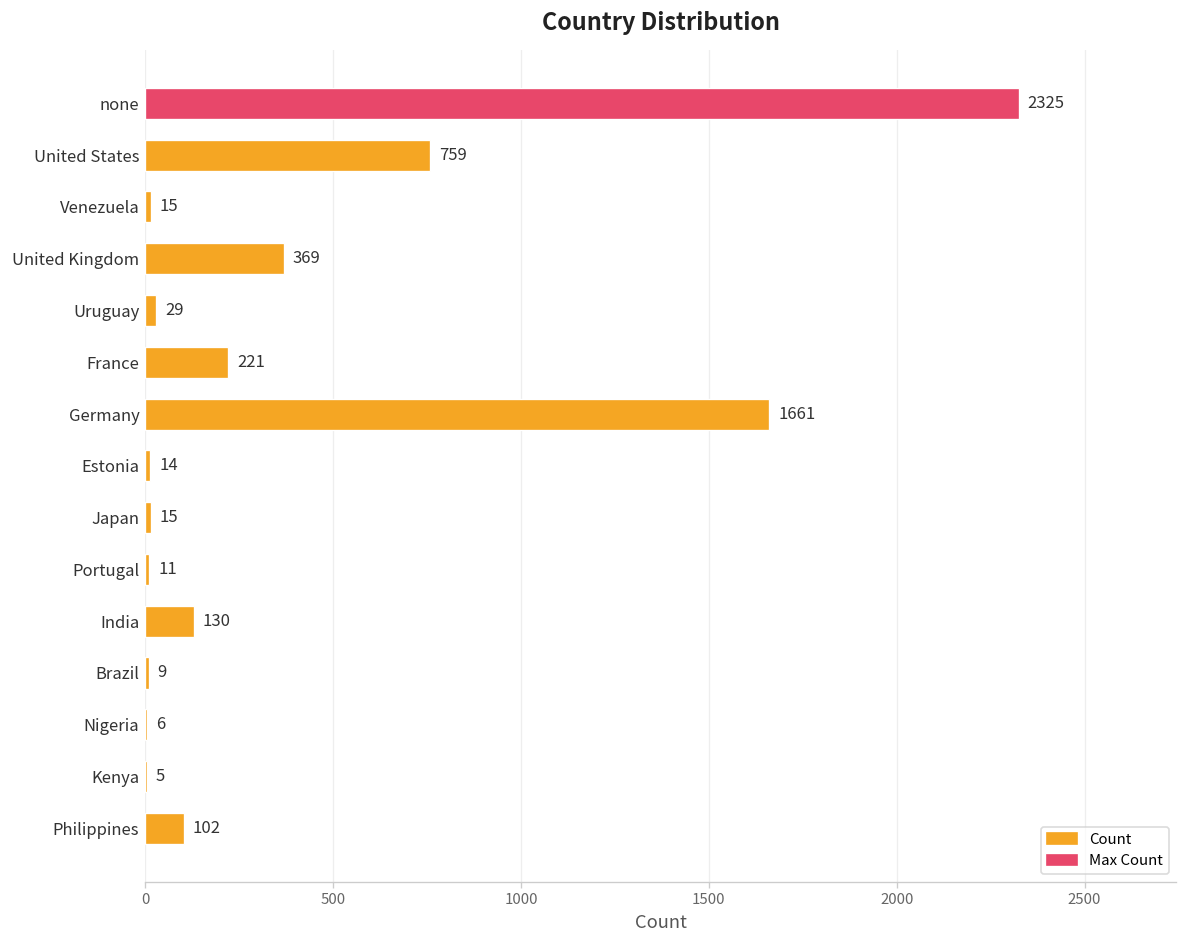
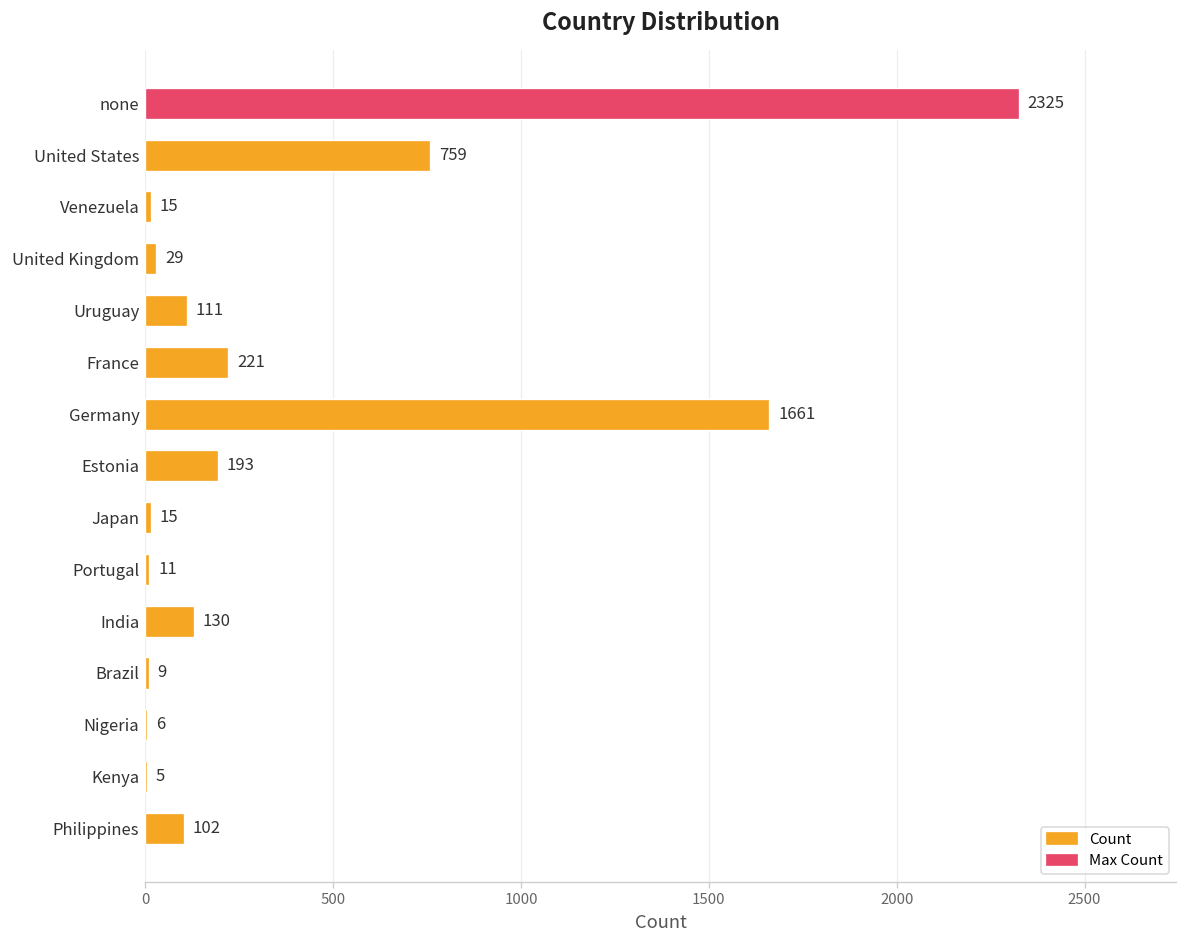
  {
    "none": 2325,
    "United States": 759,
    "Venezuela": 15,
-   "United Kingdom": 369,
-   "Uruguay": 29,
+   "United Kingdom": 29,
+   "Uruguay": 111,
    "France": 221,
    "Germany": 1661,
-   "Estonia": 14,
+   "Estonia": 193,
    "Japan": 15,
    "Portugal": 11,
    "India": 130,
    "Brazil": 9,
    "Nigeria": 6,
    "Kenya": 5,
    "Philippines": 102
  }
